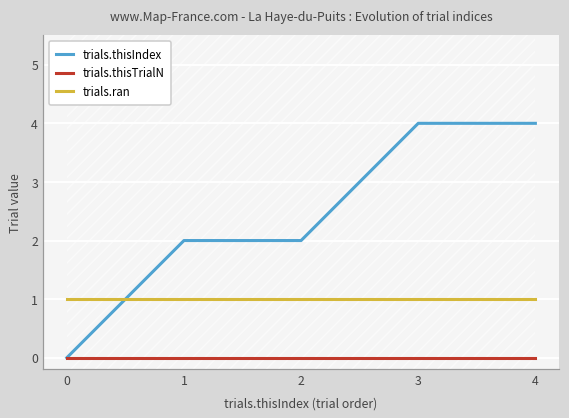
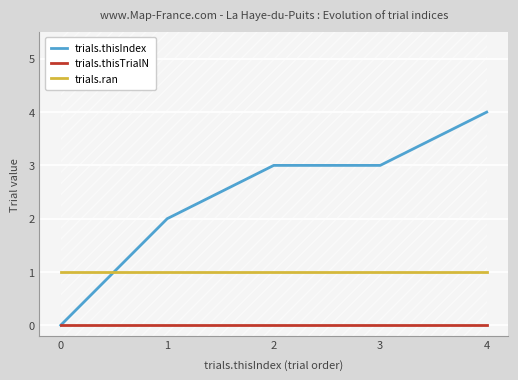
  {
    "trials.thisIndex": {
      "1": 2,
-     "2": 2,
-     "3": 4,
+     "2": 3,
+     "3": 3,
      "4": 4
    },
    "trials.thisTrialN": {
      "1": 0,
      "2": 0,
      "3": 0,
      "4": 0
    },
    "trials.ran": {
      "0": 1,
      "1": 1,
      "2": 1,
      "3": 1,
      "4": 1
    }
  }
